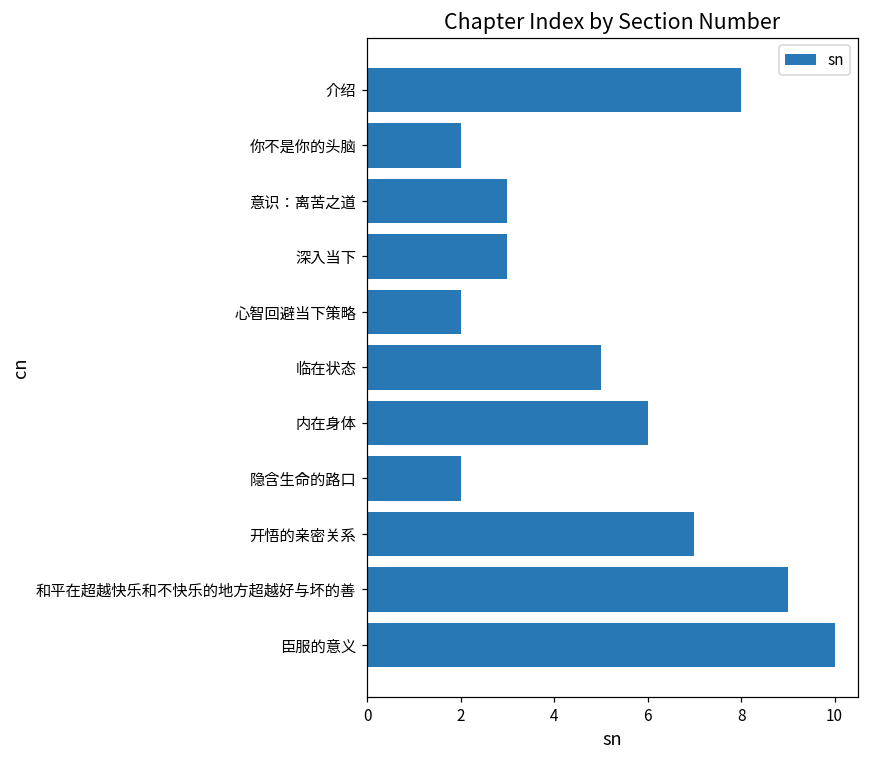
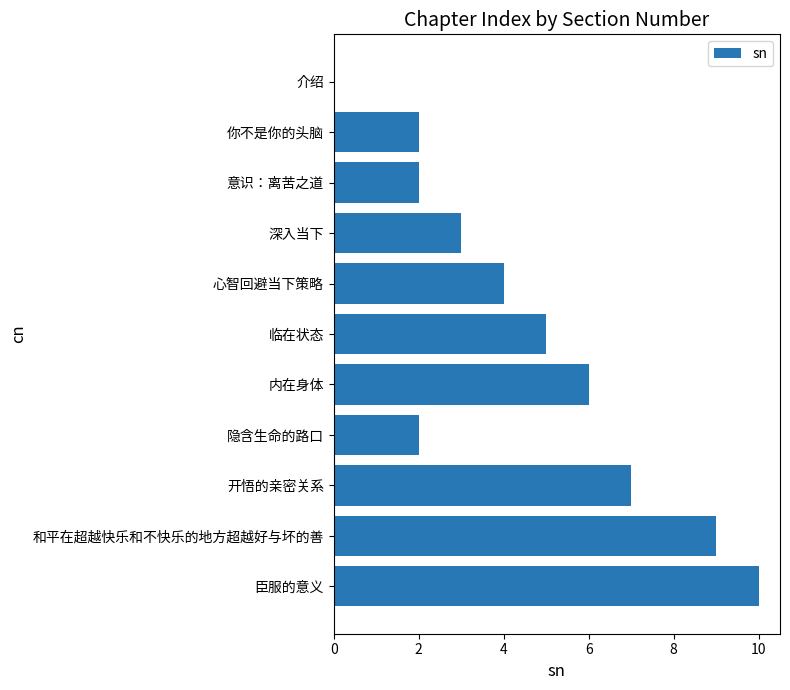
  {
-   "介绍": 8,
+   "介绍": 0,
    "你不是你的头脑": 2,
-   "意识：离苦之道": 3,
+   "意识：离苦之道": 2,
    "深入当下": 3,
-   "心智回避当下策略": 2,
+   "心智回避当下策略": 4,
    "临在状态": 5,
    "内在身体": 6,
    "隐含生命的路口": 2,
    "开悟的亲密关系": 7,
    "和平在超越快乐和不快乐的地方超越好与坏的善": 9,
    "臣服的意义": 10
  }
